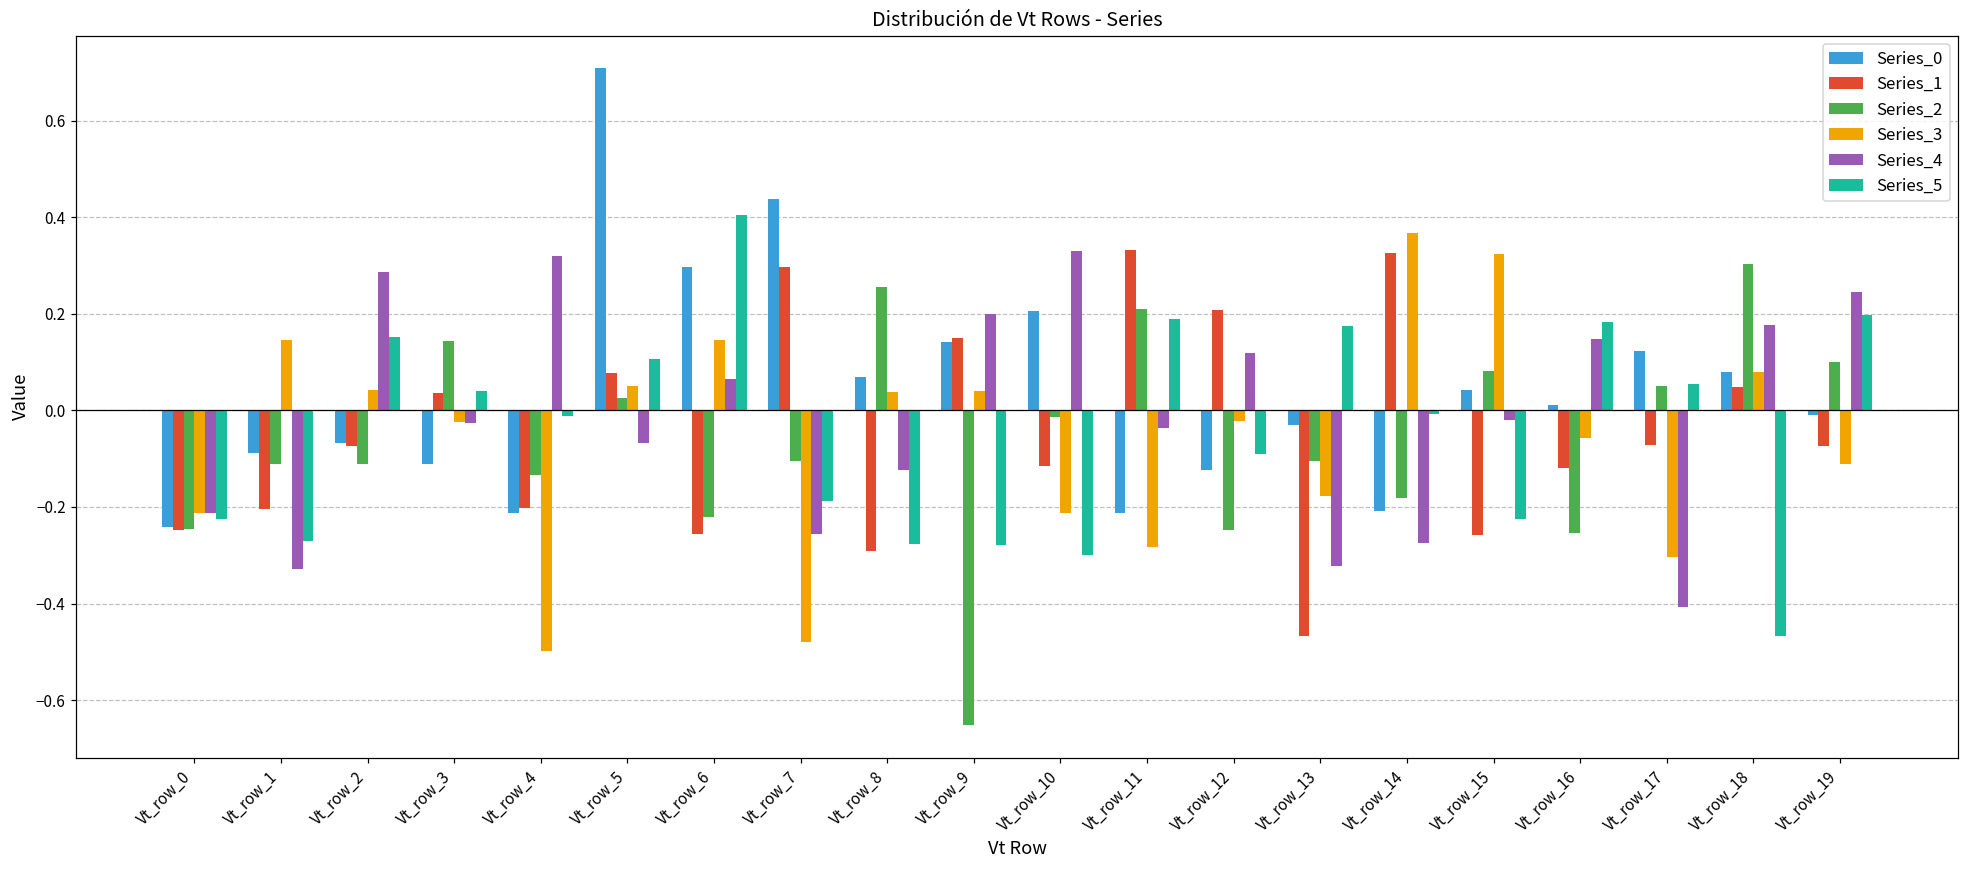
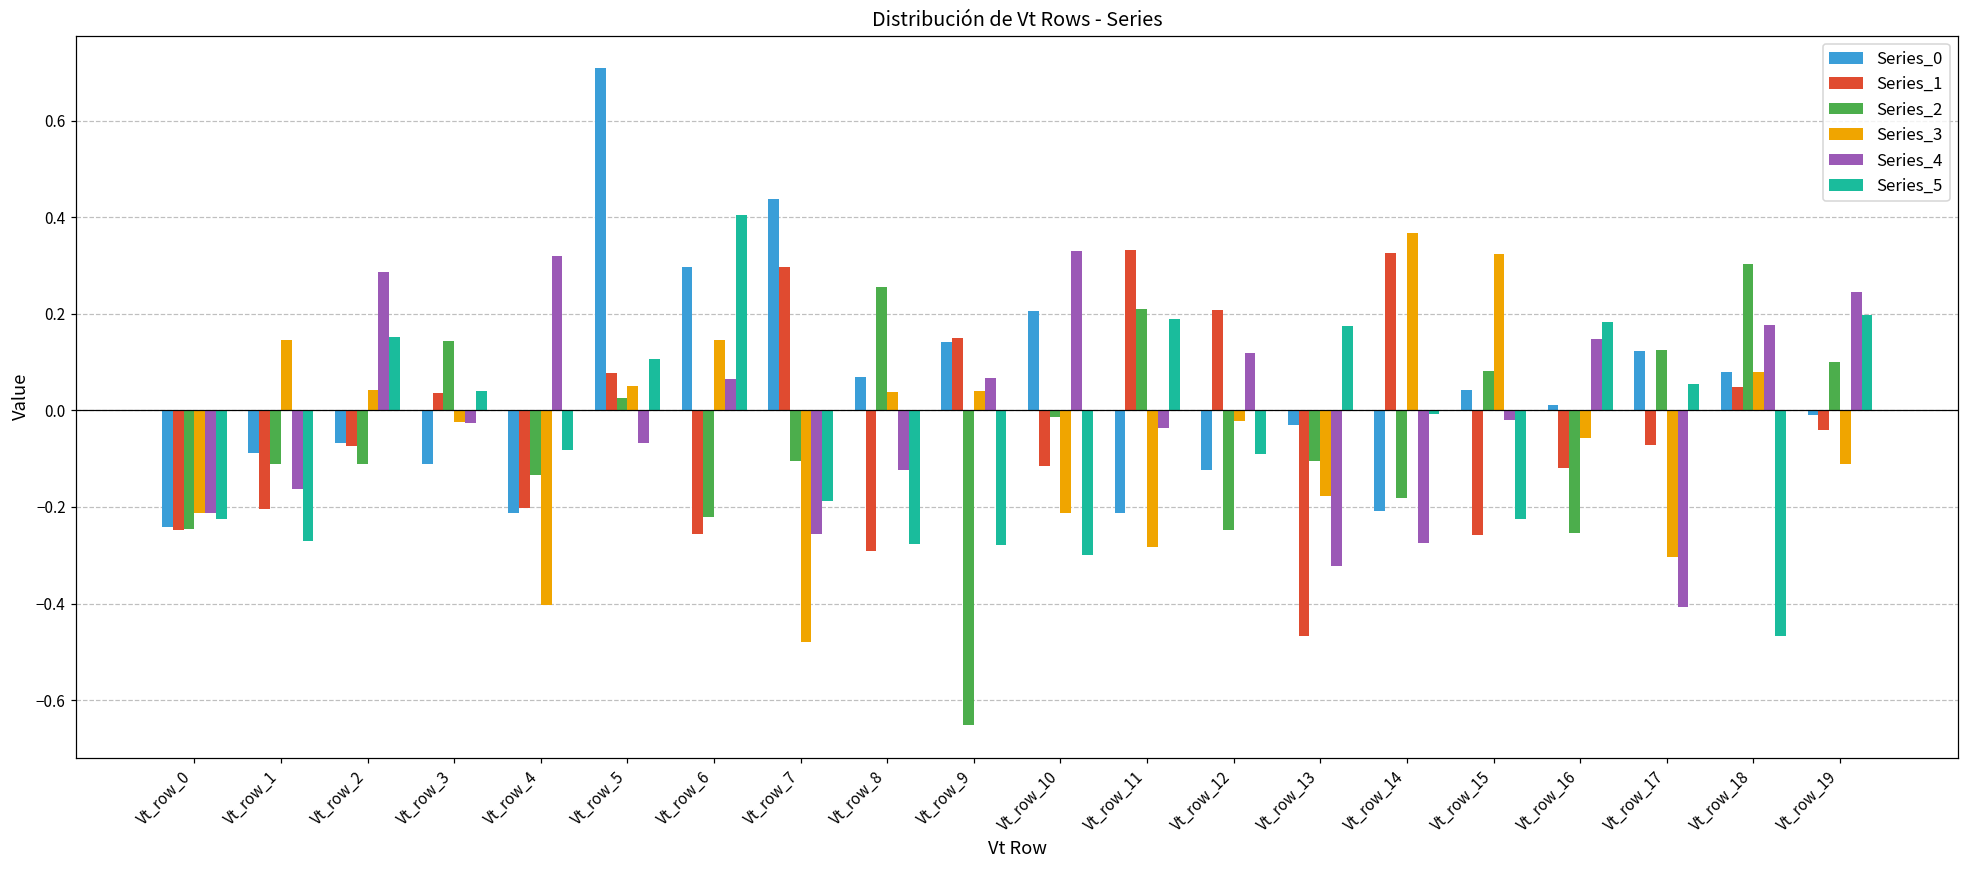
  {
    "Series_0": {
      "Vt_row_0": -0.24,
      "Vt_row_1": -0.09,
      "Vt_row_2": -0.07,
      "Vt_row_3": -0.11,
      "Vt_row_4": -0.21,
      "Vt_row_5": 0.71,
      "Vt_row_6": 0.30,
      "Vt_row_7": 0.44,
      "Vt_row_8": 0.07,
      "Vt_row_9": 0.14,
      "Vt_row_10": 0.21,
      "Vt_row_11": -0.21,
      "Vt_row_12": -0.12,
      "Vt_row_13": -0.03,
      "Vt_row_14": -0.21,
      "Vt_row_15": 0.04,
      "Vt_row_16": 0.01,
      "Vt_row_17": 0.12,
      "Vt_row_18": 0.08,
      "Vt_row_19": -0.01
    },
    "Series_1": {
      "Vt_row_0": -0.25,
      "Vt_row_1": -0.20,
      "Vt_row_2": -0.07,
      "Vt_row_3": 0.04,
      "Vt_row_4": -0.20,
      "Vt_row_5": 0.08,
      "Vt_row_6": -0.26,
      "Vt_row_7": 0.30,
      "Vt_row_8": -0.29,
      "Vt_row_9": 0.15,
      "Vt_row_10": -0.12,
      "Vt_row_11": 0.33,
      "Vt_row_12": 0.21,
      "Vt_row_13": -0.47,
      "Vt_row_14": 0.33,
      "Vt_row_15": -0.26,
      "Vt_row_16": -0.12,
      "Vt_row_17": -0.07,
      "Vt_row_18": 0.05,
-     "Vt_row_19": -0.07
+     "Vt_row_19": -0.04
    },
    "Series_2": {
      "Vt_row_0": -0.25,
      "Vt_row_1": -0.11,
      "Vt_row_2": -0.11,
      "Vt_row_3": 0.14,
      "Vt_row_4": -0.13,
      "Vt_row_5": 0.03,
      "Vt_row_6": -0.22,
      "Vt_row_7": -0.10,
      "Vt_row_8": 0.26,
      "Vt_row_9": -0.65,
      "Vt_row_10": -0.01,
      "Vt_row_11": 0.21,
      "Vt_row_12": -0.25,
      "Vt_row_13": -0.10,
      "Vt_row_14": -0.18,
      "Vt_row_15": 0.08,
      "Vt_row_16": -0.25,
-     "Vt_row_17": 0.05,
+     "Vt_row_17": 0.12,
      "Vt_row_18": 0.30,
      "Vt_row_19": 0.10
    },
    "Series_3": {
      "Vt_row_0": -0.21,
      "Vt_row_1": 0.15,
      "Vt_row_2": 0.04,
      "Vt_row_3": -0.02,
-     "Vt_row_4": -0.50,
+     "Vt_row_4": -0.40,
      "Vt_row_5": 0.05,
      "Vt_row_6": 0.15,
      "Vt_row_7": -0.48,
      "Vt_row_8": 0.04,
      "Vt_row_9": 0.04,
      "Vt_row_10": -0.21,
      "Vt_row_11": -0.28,
      "Vt_row_12": -0.02,
      "Vt_row_13": -0.18,
      "Vt_row_14": 0.37,
      "Vt_row_15": 0.32,
      "Vt_row_16": -0.06,
      "Vt_row_17": -0.30,
      "Vt_row_18": 0.08,
      "Vt_row_19": -0.11
    },
    "Series_4": {
      "Vt_row_0": -0.21,
-     "Vt_row_1": -0.33,
+     "Vt_row_1": -0.16,
      "Vt_row_2": 0.29,
      "Vt_row_3": -0.03,
      "Vt_row_4": 0.32,
      "Vt_row_5": -0.07,
      "Vt_row_6": 0.07,
      "Vt_row_7": -0.26,
      "Vt_row_8": -0.12,
-     "Vt_row_9": 0.20,
+     "Vt_row_9": 0.07,
      "Vt_row_10": 0.33,
      "Vt_row_11": -0.04,
      "Vt_row_12": 0.12,
      "Vt_row_13": -0.32,
      "Vt_row_14": -0.27,
      "Vt_row_15": -0.02,
      "Vt_row_16": 0.15,
      "Vt_row_17": -0.41,
      "Vt_row_18": 0.18,
      "Vt_row_19": 0.24
    },
    "Series_5": {
      "Vt_row_0": -0.22,
      "Vt_row_1": -0.27,
      "Vt_row_2": 0.15,
      "Vt_row_3": 0.04,
-     "Vt_row_4": -0.01,
+     "Vt_row_4": -0.08,
      "Vt_row_5": 0.11,
      "Vt_row_6": 0.40,
      "Vt_row_7": -0.19,
      "Vt_row_8": -0.28,
      "Vt_row_9": -0.28,
      "Vt_row_10": -0.30,
      "Vt_row_11": 0.19,
      "Vt_row_12": -0.09,
      "Vt_row_13": 0.17,
      "Vt_row_14": -0.01,
      "Vt_row_15": -0.22,
      "Vt_row_16": 0.18,
      "Vt_row_17": 0.06,
      "Vt_row_18": -0.47,
      "Vt_row_19": 0.20
    }
  }
